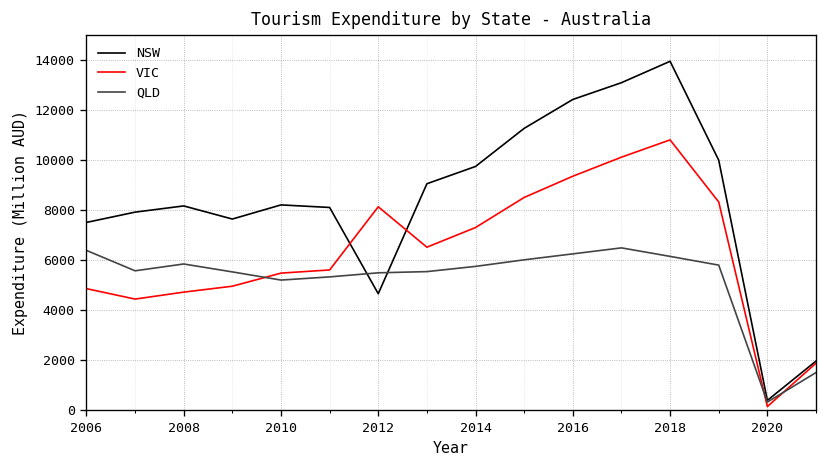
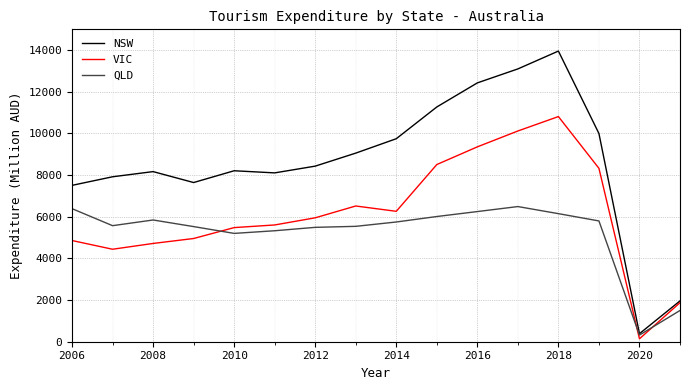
  {
    "NSW": {
      "2006": 7500,
      "2008": 8200,
      "2010": 8200,
-     "2012": 4700,
+     "2012": 8400,
      "2014": 9700,
      "2016": 12400,
      "2018": 14000
    },
    "VIC": {
      "2006": 4900,
      "2008": 4700,
      "2010": 5500,
-     "2012": 8100,
-     "2014": 7300,
+     "2012": 5900,
+     "2014": 6300,
      "2016": 9400,
      "2018": 10800,
      "2020": 100
    },
    "QLD": {
      "2006": 6400,
      "2008": 5800,
      "2010": 5200,
      "2012": 5500,
      "2014": 5700,
      "2016": 6300,
      "2018": 6100
    }
  }
